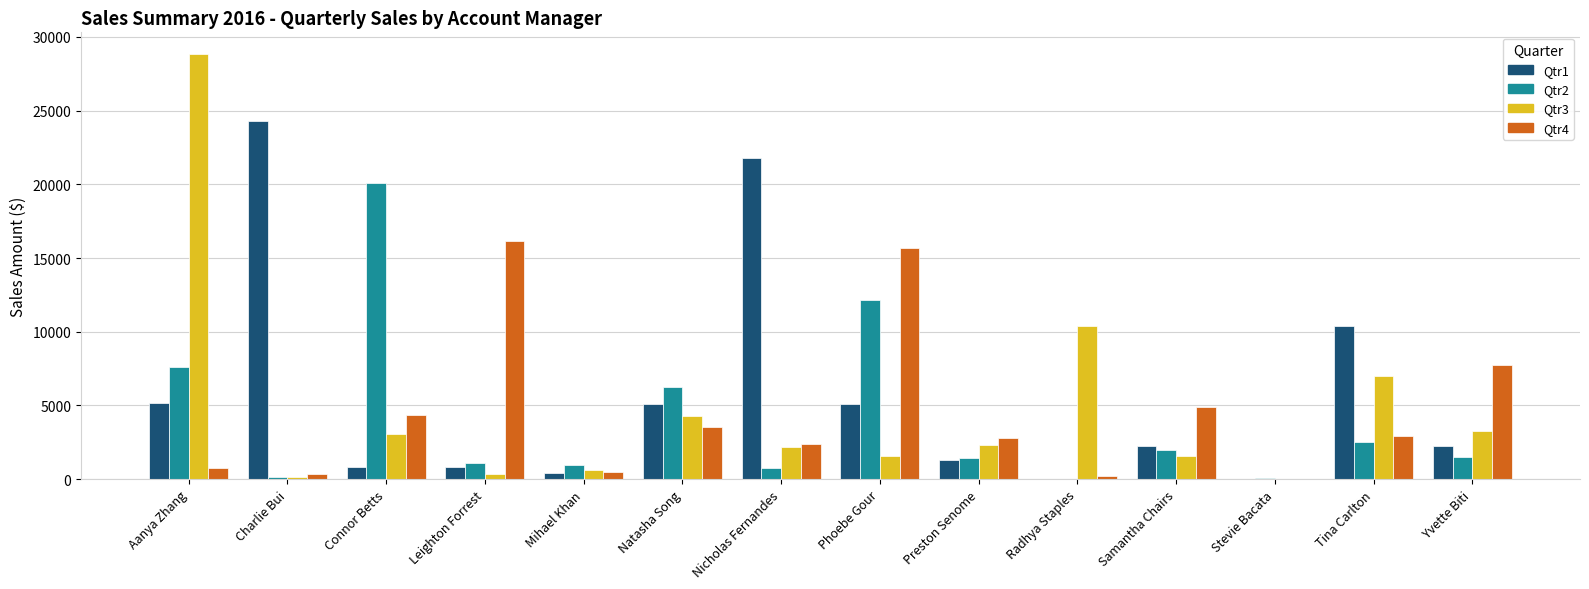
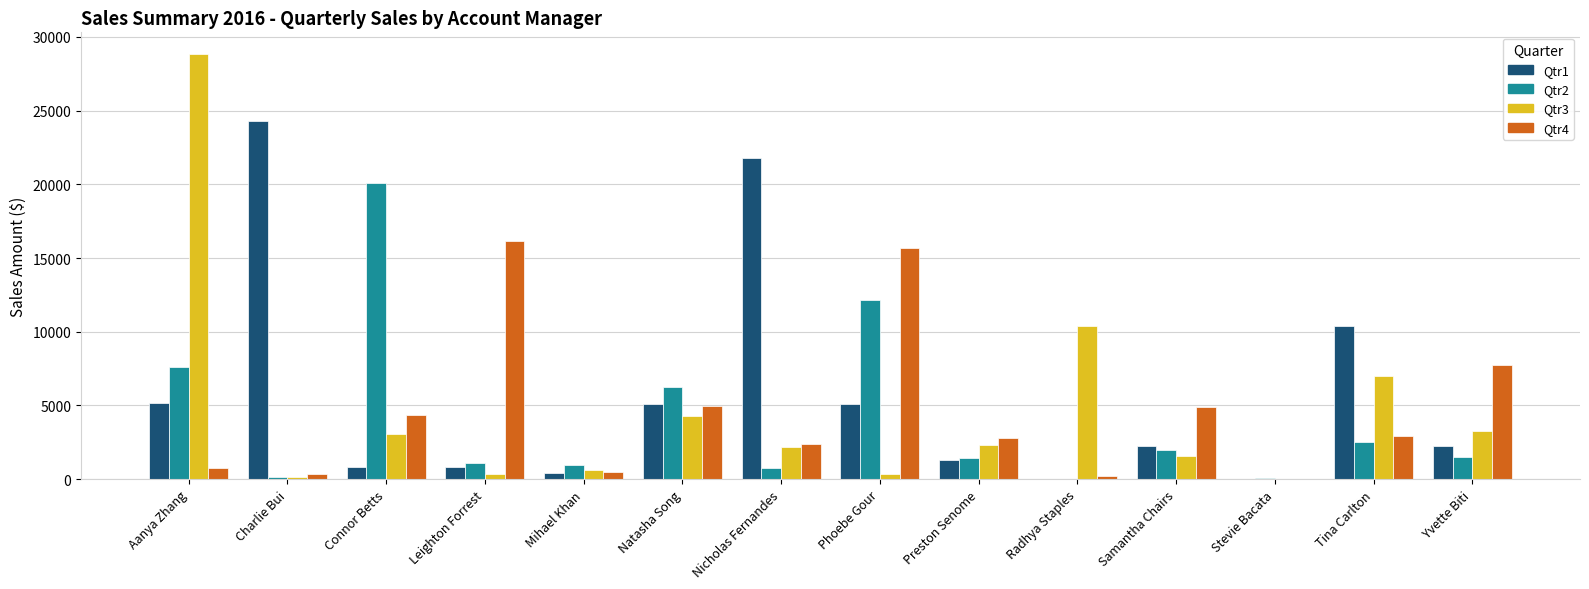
  {
    "Qtr1": {
      "Aanya Zhang": 5200,
      "Charlie Bui": 24300,
      "Connor Betts": 900,
      "Leighton Forrest": 800,
      "Mihael Khan": 400,
      "Natasha Song": 5100,
      "Nicholas Fernandes": 21800,
      "Phoebe Gour": 5100,
      "Preston Senome": 1300,
      "Radhya Staples": 0,
      "Samantha Chairs": 2200,
      "Stevie Bacata": 0,
      "Tina Carlton": 10400,
      "Yvette Biti": 2300
    },
    "Qtr2": {
      "Aanya Zhang": 7600,
      "Connor Betts": 20100,
      "Leighton Forrest": 1100,
      "Mihael Khan": 1000,
      "Natasha Song": 6300,
      "Nicholas Fernandes": 800,
      "Phoebe Gour": 12200,
      "Preston Senome": 1400,
      "Samantha Chairs": 2000,
      "Tina Carlton": 2500,
      "Yvette Biti": 1500
    },
    "Qtr3": {
      "Aanya Zhang": 28900,
      "Connor Betts": 3100,
      "Leighton Forrest": 300,
      "Mihael Khan": 600,
      "Natasha Song": 4300,
      "Nicholas Fernandes": 2200,
-     "Phoebe Gour": 1500,
+     "Phoebe Gour": 400,
      "Preston Senome": 2300,
      "Radhya Staples": 10400,
      "Samantha Chairs": 1500,
      "Stevie Bacata": 0,
      "Tina Carlton": 7000,
      "Yvette Biti": 3300
    },
    "Qtr4": {
      "Aanya Zhang": 700,
      "Charlie Bui": 400,
      "Connor Betts": 4400,
      "Leighton Forrest": 16200,
      "Mihael Khan": 500,
-     "Natasha Song": 3500,
+     "Natasha Song": 5000,
      "Nicholas Fernandes": 2400,
      "Phoebe Gour": 15700,
      "Preston Senome": 2800,
      "Radhya Staples": 200,
      "Samantha Chairs": 4900,
      "Stevie Bacata": 0,
      "Tina Carlton": 3000,
      "Yvette Biti": 7700
    }
  }
